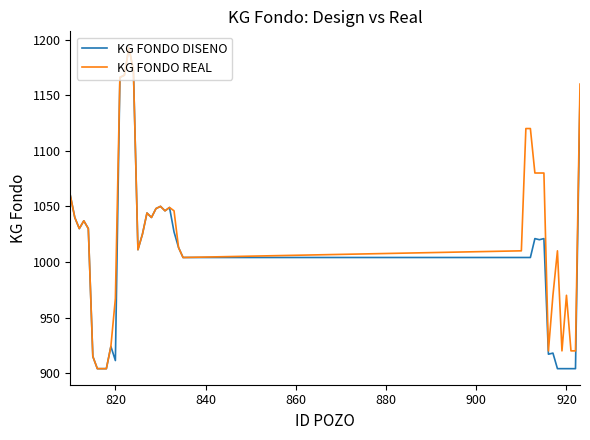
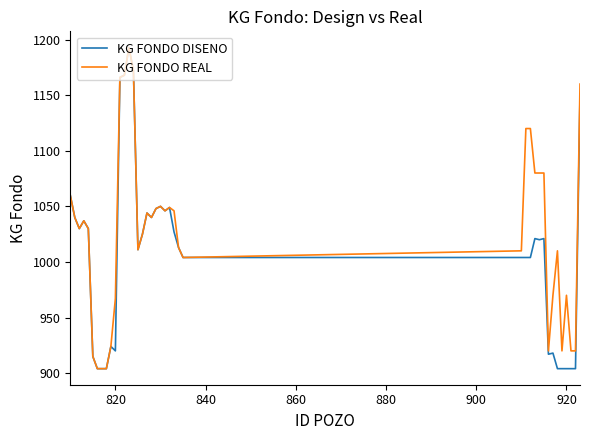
  {
    "KG FONDO DISENO": {
-     "820": 911,
+     "820": 920,
      "920": 904
    },
    "KG FONDO REAL": {
      "820": 967,
      "920": 970
    }
  }
